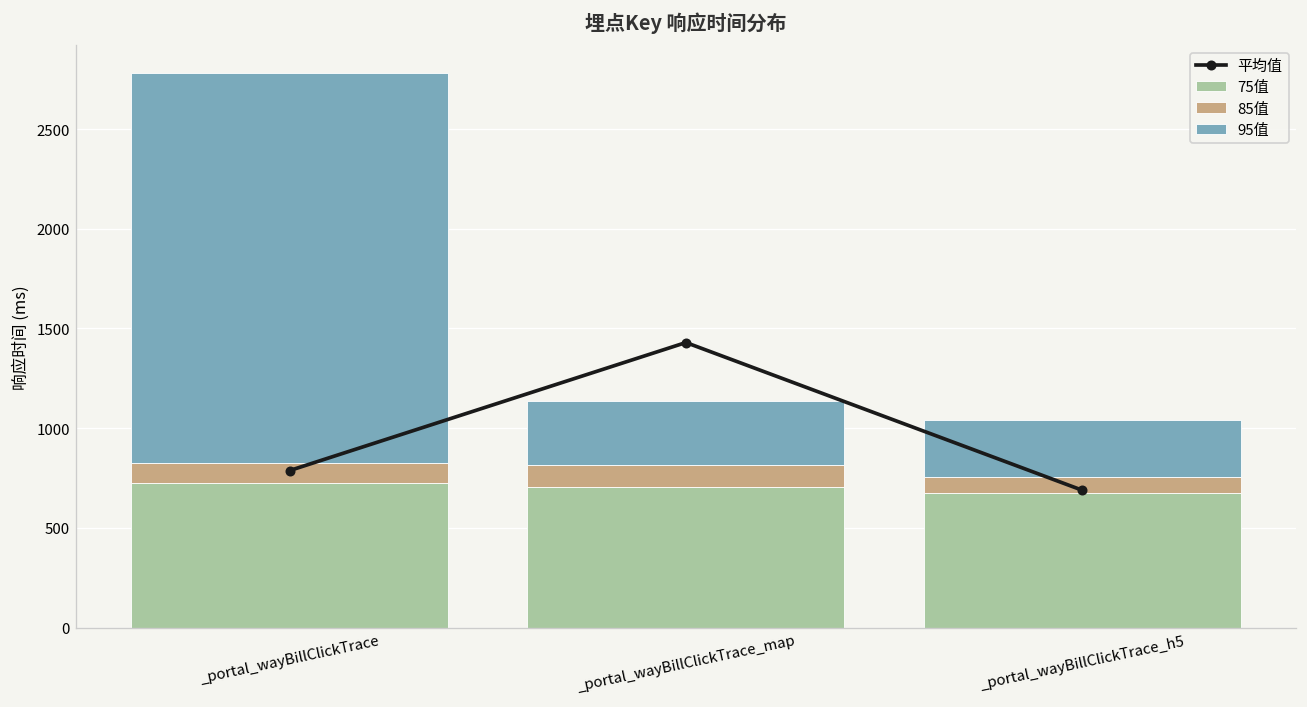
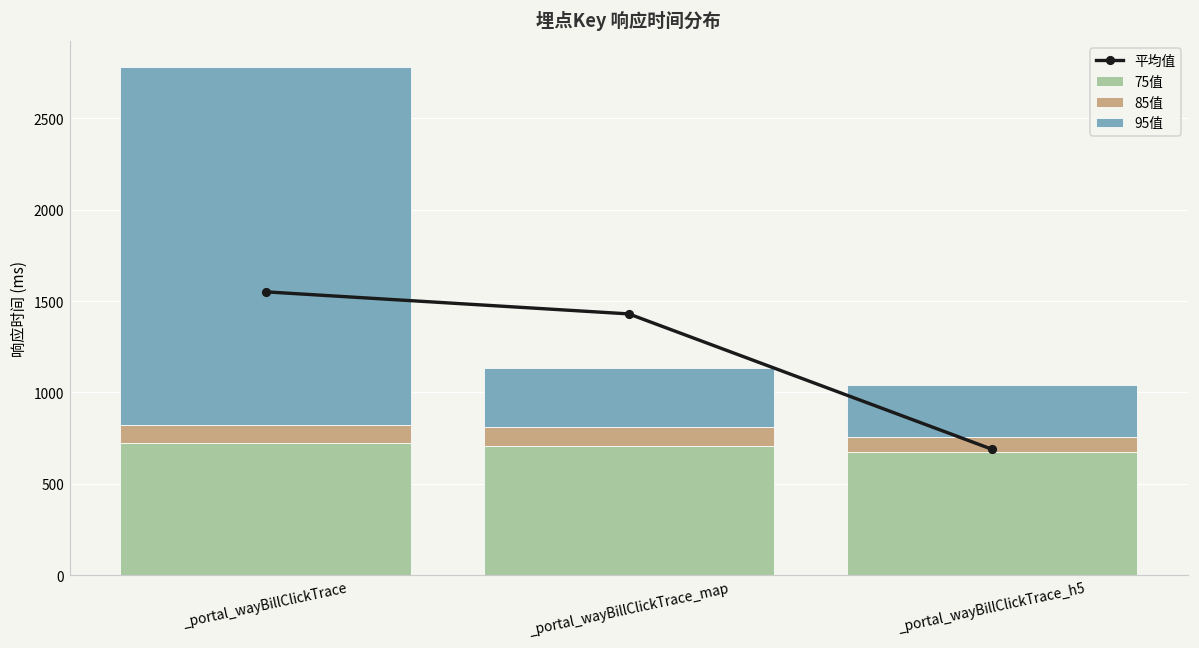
  {
    "平均值": {
-     "_portal_wayBillClickTrace": 790,
+     "_portal_wayBillClickTrace": 1550,
      "_portal_wayBillClickTrace_map": 1430,
      "_portal_wayBillClickTrace_h5": 690
    }
  }
